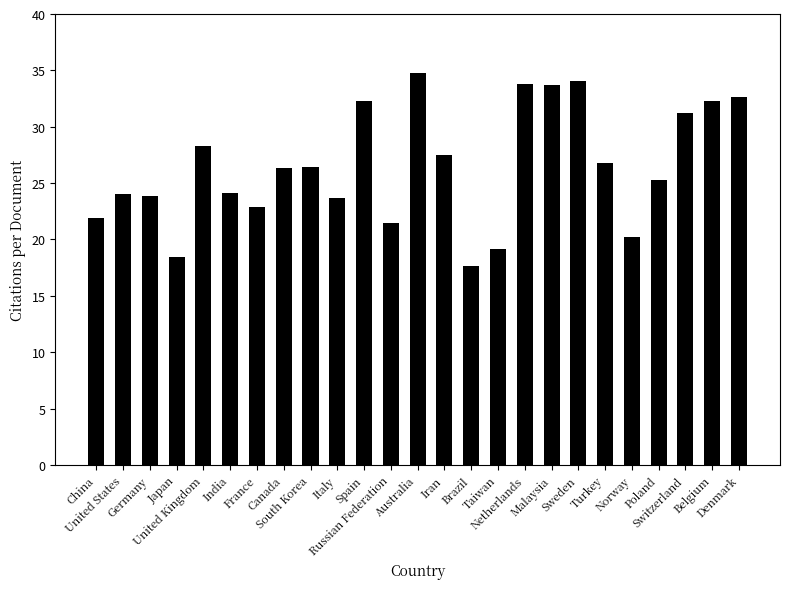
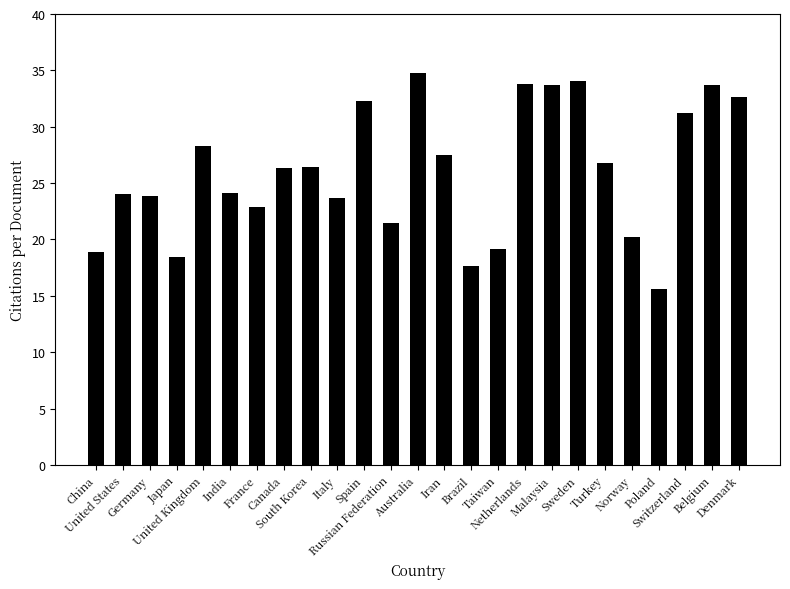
  {
-   "China": 21.9,
+   "China": 18.9,
    "United States": 24.1,
    "Germany": 23.9,
    "Japan": 18.5,
    "United Kingdom": 28.3,
    "India": 24.2,
    "France": 22.9,
    "Canada": 26.3,
    "South Korea": 26.4,
    "Italy": 23.7,
    "Spain": 32.3,
    "Russian Federation": 21.4,
    "Australia": 34.8,
    "Iran": 27.5,
    "Brazil": 17.6,
    "Taiwan": 19.1,
    "Netherlands": 33.8,
    "Malaysia": 33.7,
    "Sweden": 34.1,
    "Turkey": 26.8,
    "Norway": 20.2,
-   "Poland": 25.3,
+   "Poland": 15.6,
    "Switzerland": 31.2,
-   "Belgium": 32.3,
+   "Belgium": 33.7,
    "Denmark": 32.6
  }
